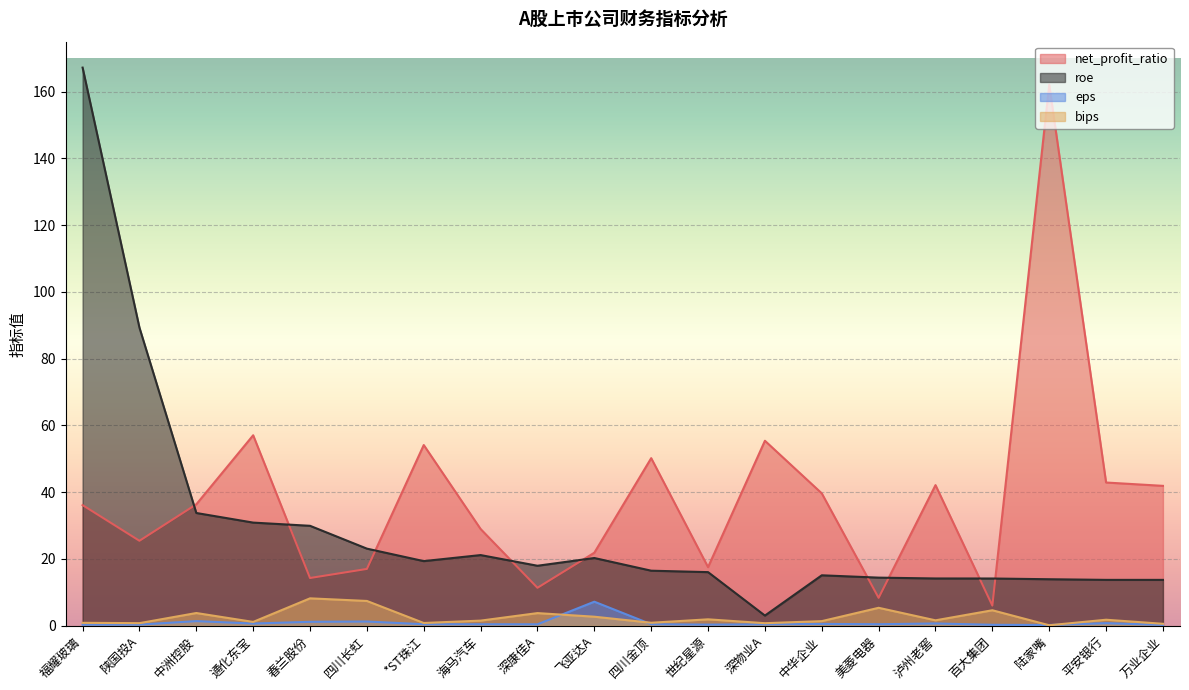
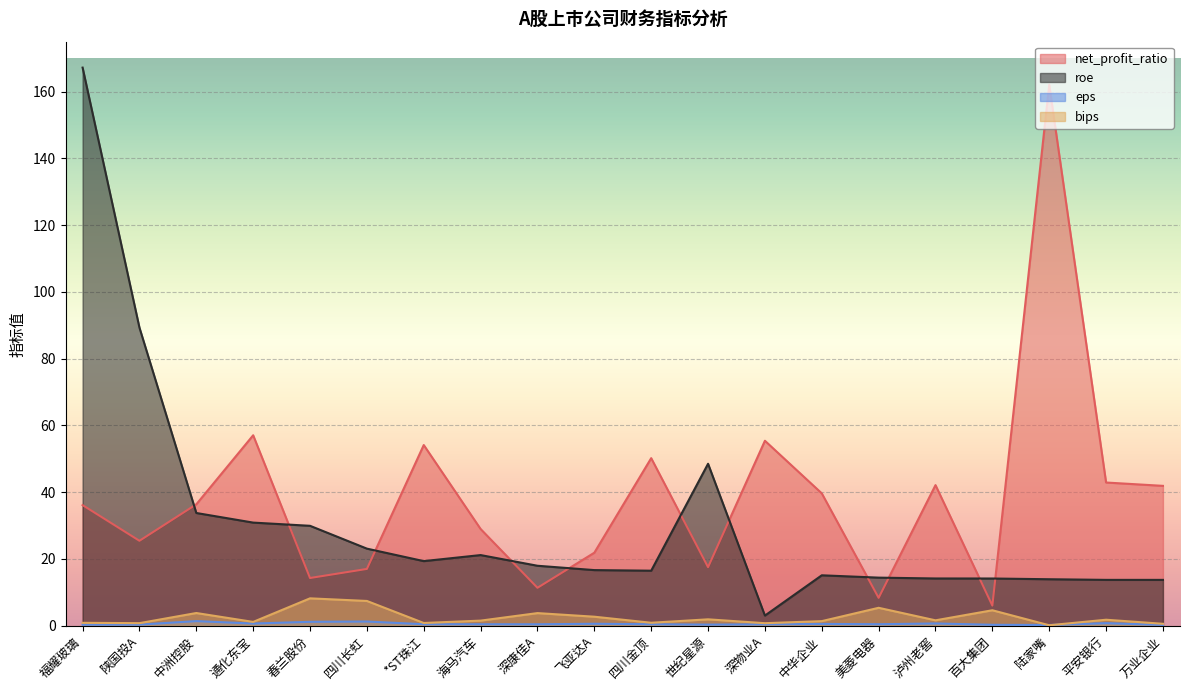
  {
    "net_profit_ratio": {
      "福耀玻璃": 36,
      "陕国投A": 25,
      "中洲控股": 36,
      "通化东宝": 57,
      "春兰股份": 14,
      "四川长虹": 17,
      "*ST珠江": 54,
      "海马汽车": 29,
      "深康佳A": 11,
      "飞亚达A": 22,
      "四川金顶": 50,
      "世纪星源": 18,
      "深物业A": 55,
      "中华企业": 40,
      "美菱电器": 8,
      "泸州老窖": 42,
      "百大集团": 6,
      "平安银行": 43,
      "万业企业": 42
    },
    "roe": {
      "福耀玻璃": 167,
      "陕国投A": 89,
      "中洲控股": 34,
      "通化东宝": 31,
      "春兰股份": 30,
      "四川长虹": 23,
      "*ST珠江": 19,
      "海马汽车": 21,
      "深康佳A": 18,
-     "飞亚达A": 20,
+     "飞亚达A": 17,
      "四川金顶": 16,
-     "世纪星源": 16,
+     "世纪星源": 49,
      "深物业A": 3,
      "中华企业": 15,
      "美菱电器": 14,
      "泸州老窖": 14,
      "百大集团": 14,
      "陆家嘴": 14,
      "平安银行": 14,
      "万业企业": 14
    },
    "eps": {
      "中洲控股": 1,
      "春兰股份": 1,
      "四川长虹": 1,
      "海马汽车": 0,
      "深康佳A": 0,
-     "飞亚达A": 7,
+     "飞亚达A": 1,
      "世纪星源": 0,
      "中华企业": 1,
      "美菱电器": 0,
      "泸州老窖": 1,
      "百大集团": 0,
      "平安银行": 1
    },
    "bips": {
      "中洲控股": 4,
      "春兰股份": 8,
      "四川长虹": 7,
      "海马汽车": 2,
      "深康佳A": 4,
      "飞亚达A": 3,
      "世纪星源": 2,
      "中华企业": 1,
      "美菱电器": 5,
      "泸州老窖": 2,
      "百大集团": 5,
      "平安银行": 2
    }
  }
